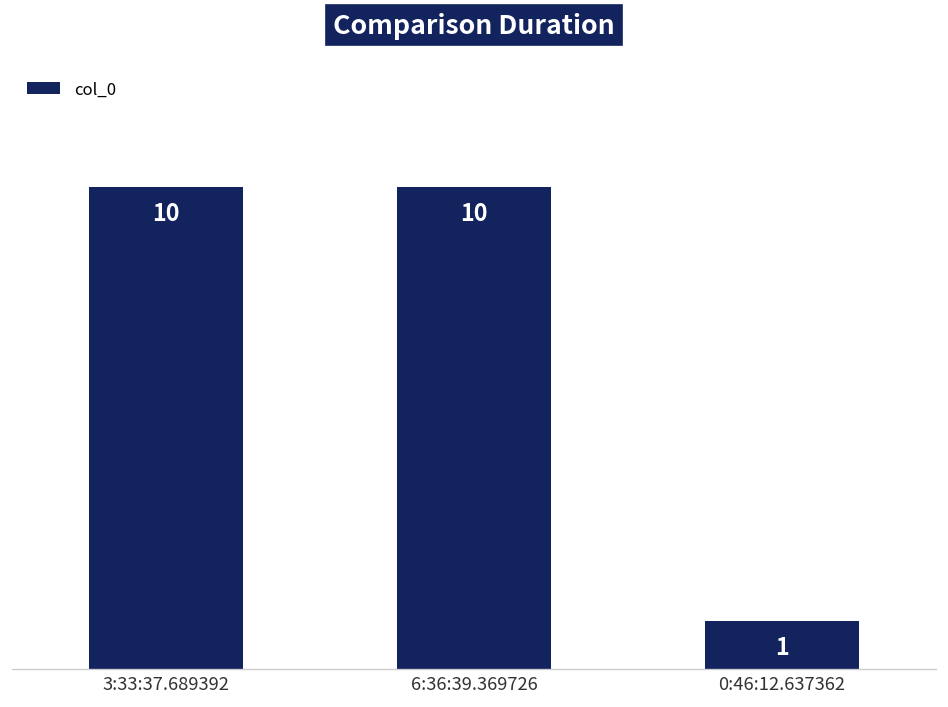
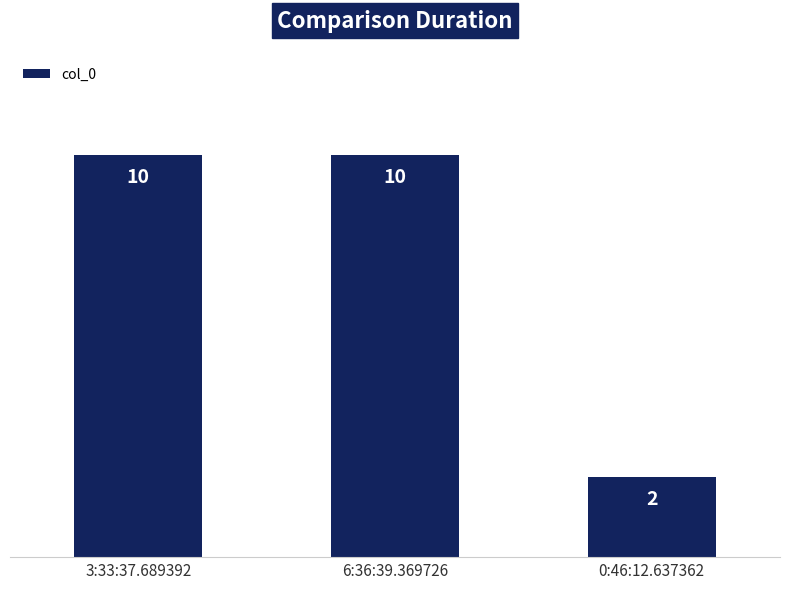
  {
    "3:33:37.689392": 10,
    "6:36:39.369726": 10,
-   "0:46:12.637362": 1
+   "0:46:12.637362": 2
  }
